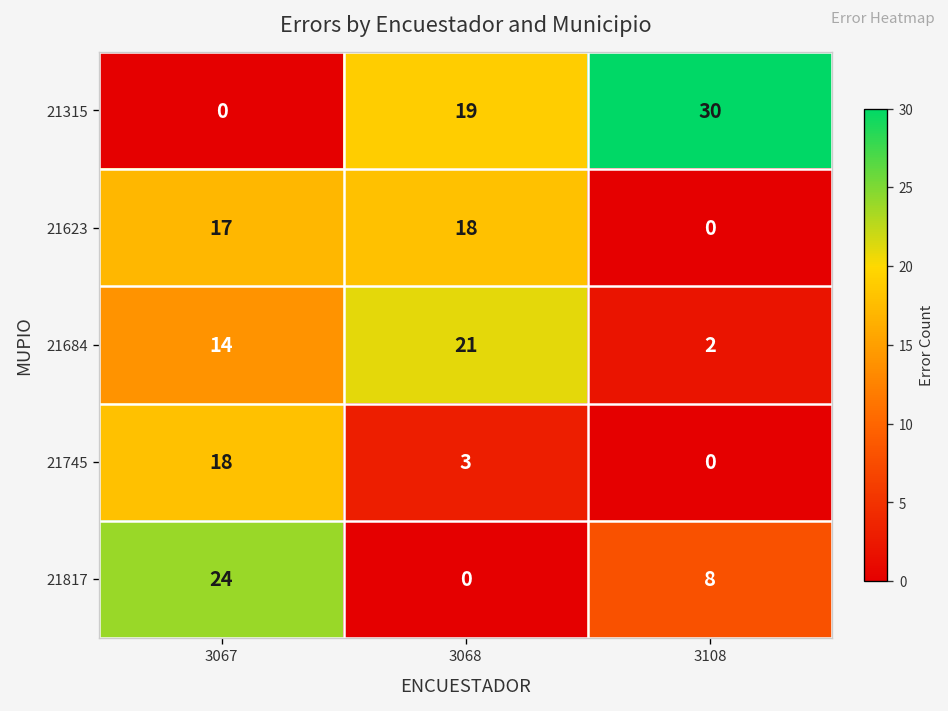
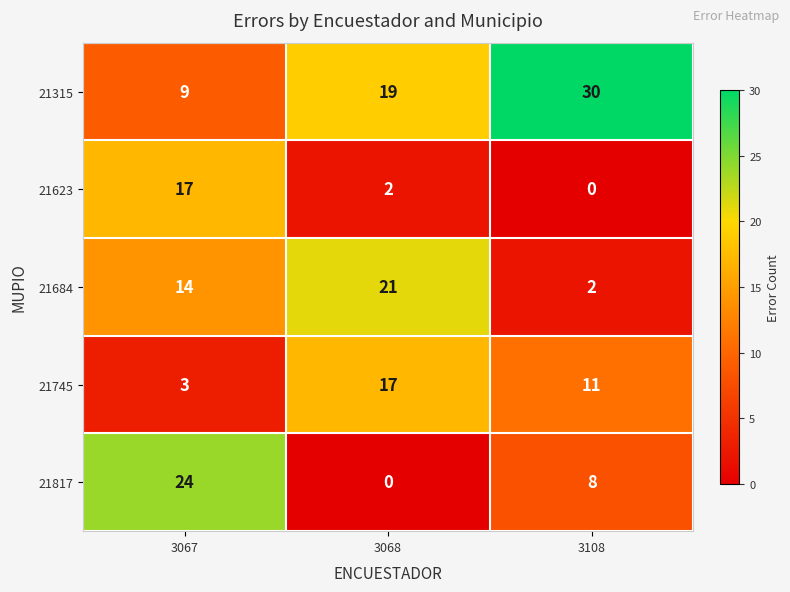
  {
    "21315": {
-     "3067": 0,
+     "3067": 9,
      "3068": 19,
      "3108": 30
    },
    "21623": {
      "3067": 17,
-     "3068": 18,
+     "3068": 2,
      "3108": 0
    },
    "21684": {
      "3067": 14,
      "3068": 21,
      "3108": 2
    },
    "21745": {
-     "3067": 18,
-     "3068": 3,
-     "3108": 0
+     "3067": 3,
+     "3068": 17,
+     "3108": 11
    },
    "21817": {
      "3067": 24,
      "3068": 0,
      "3108": 8
    }
  }
